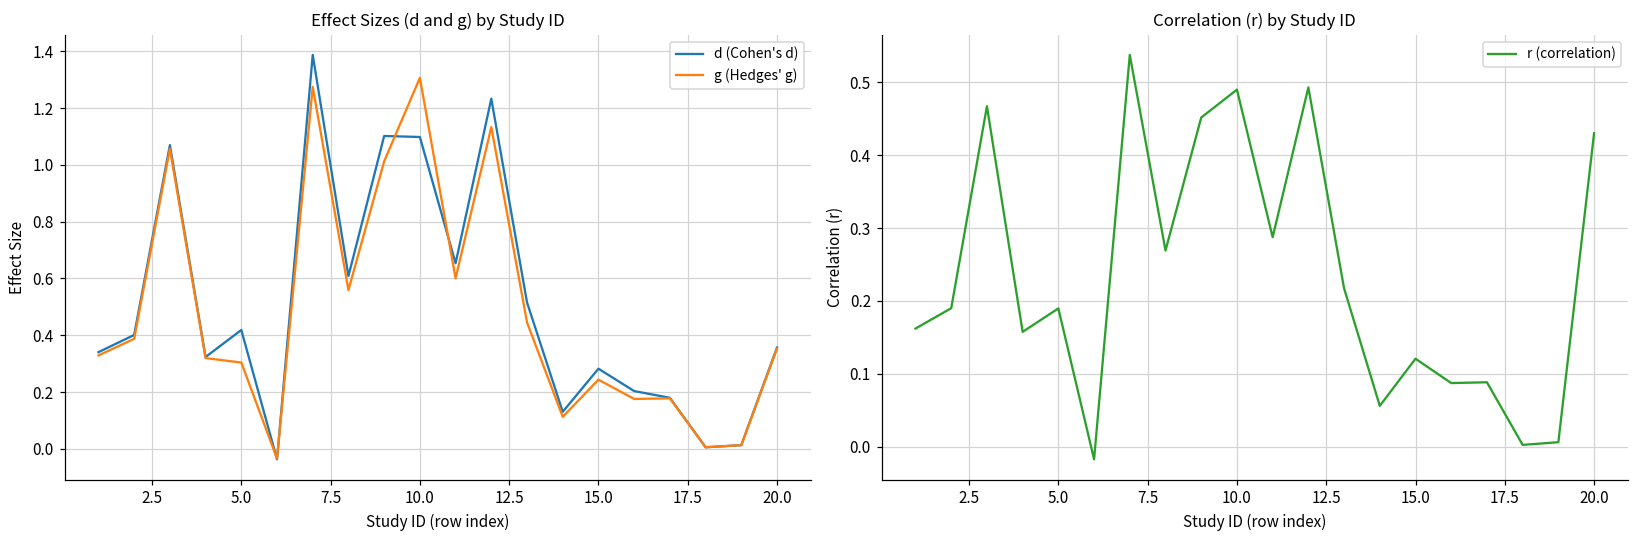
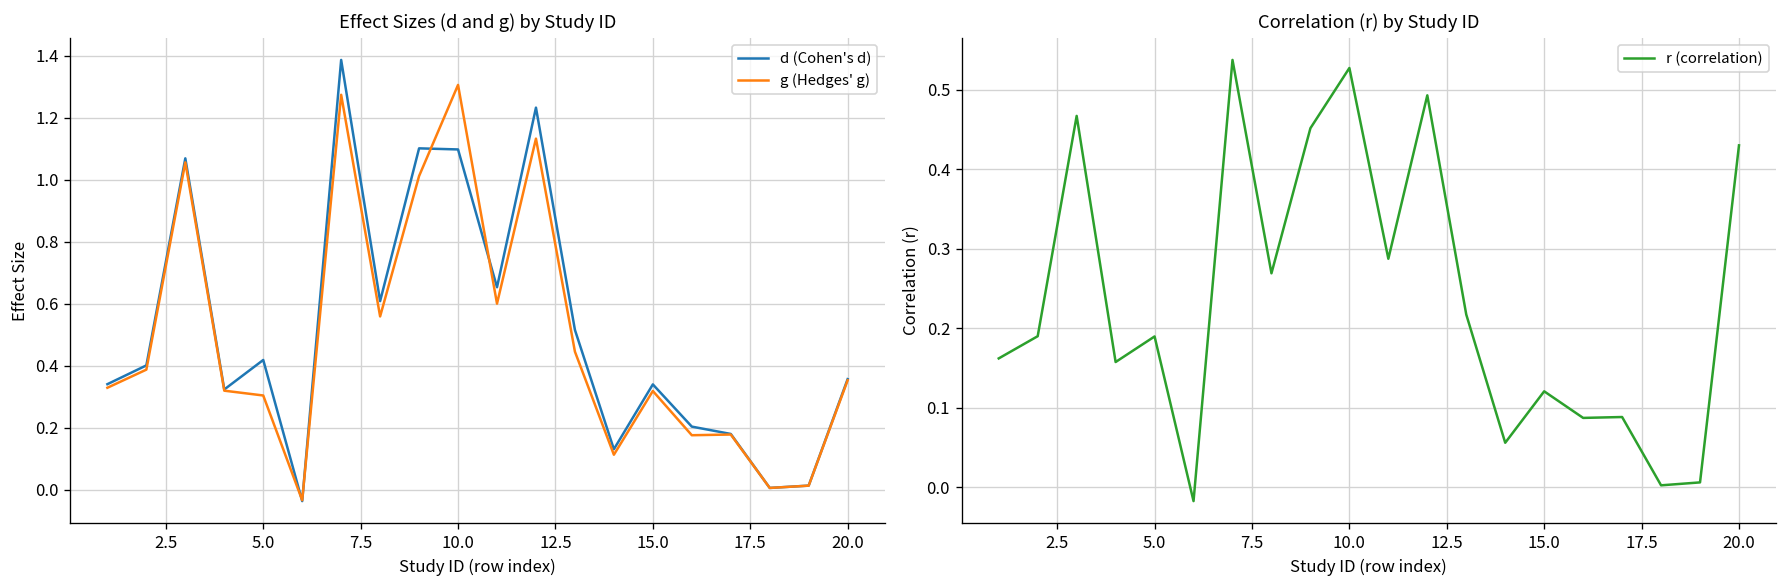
  {
    "Effect Sizes (d and g) by Study ID": {
      "d (Cohen's d)": {
        "5.0": 0.42,
        "10.0": 1.10,
-       "15.0": 0.28
+       "15.0": 0.34
      },
      "g (Hedges' g)": {
        "5.0": 0.30,
        "10.0": 1.31,
-       "15.0": 0.24
+       "15.0": 0.32
      }
    },
    "Correlation (r) by Study ID": {
      "5.0": 0.19,
-     "10.0": 0.49,
+     "10.0": 0.53,
      "15.0": 0.12,
      "20.0": 0.43
    }
  }
